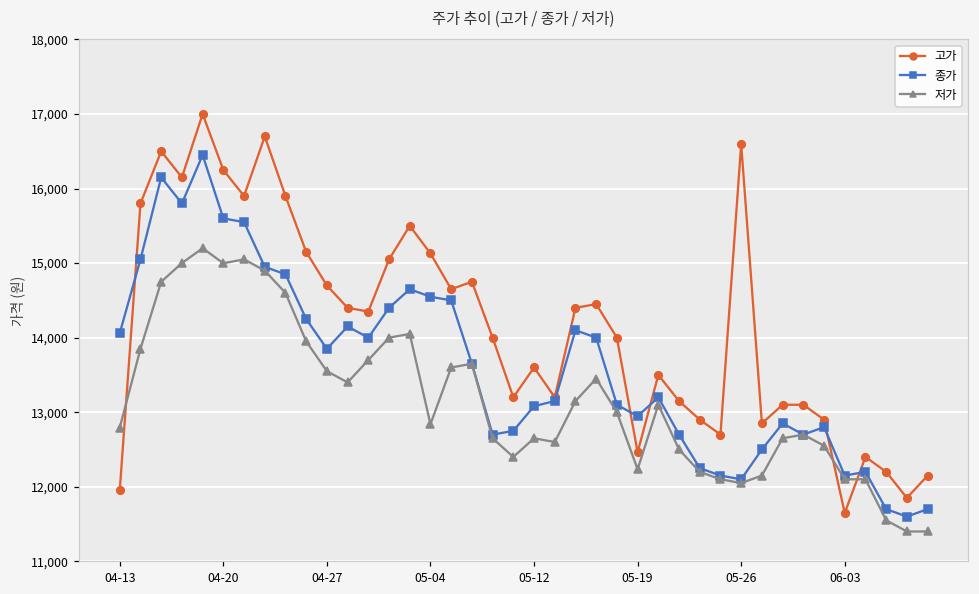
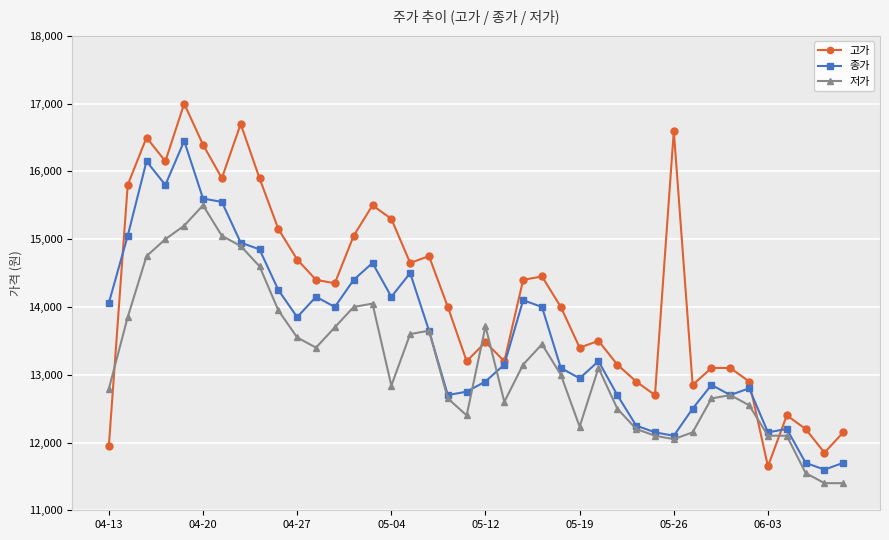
  {
    "고가": {
      "04-13": "12,000",
-     "04-20": "16,300",
+     "04-20": "16,400",
      "04-27": "14,700",
-     "05-04": "15,100",
-     "05-12": "13,600",
-     "05-19": "12,500",
+     "05-04": "15,300",
+     "05-12": "13,500",
+     "05-19": "13,400",
      "05-26": "16,600",
      "06-03": "11,600"
    },
    "종가": {
      "04-13": "14,100",
      "04-20": "15,600",
      "04-27": "13,900",
-     "05-04": "14,500",
-     "05-12": "13,100",
+     "05-04": "14,200",
+     "05-12": "12,900",
      "05-19": "12,900",
      "05-26": "12,100",
      "06-03": "12,200"
    },
    "저가": {
      "04-13": "12,800",
-     "04-20": "15,000",
+     "04-20": "15,500",
      "04-27": "13,600",
      "05-04": "12,800",
-     "05-12": "12,700",
+     "05-12": "13,700",
      "05-19": "12,200",
      "05-26": "12,100",
      "06-03": "12,100"
    }
  }
